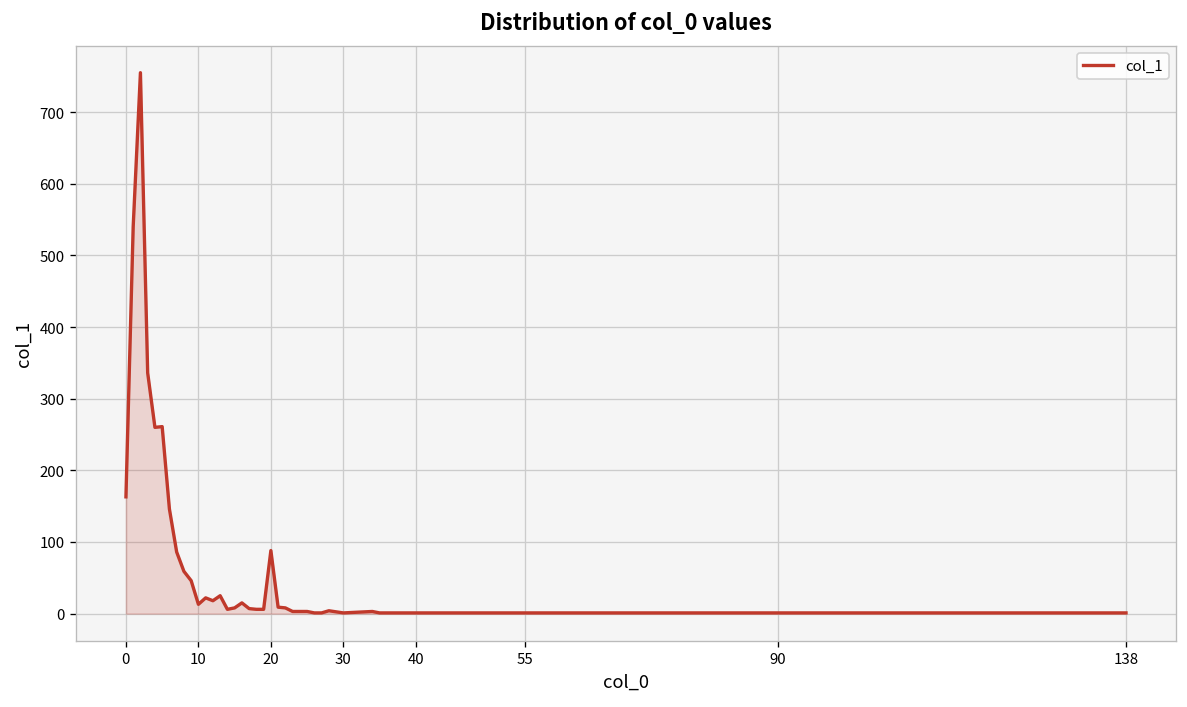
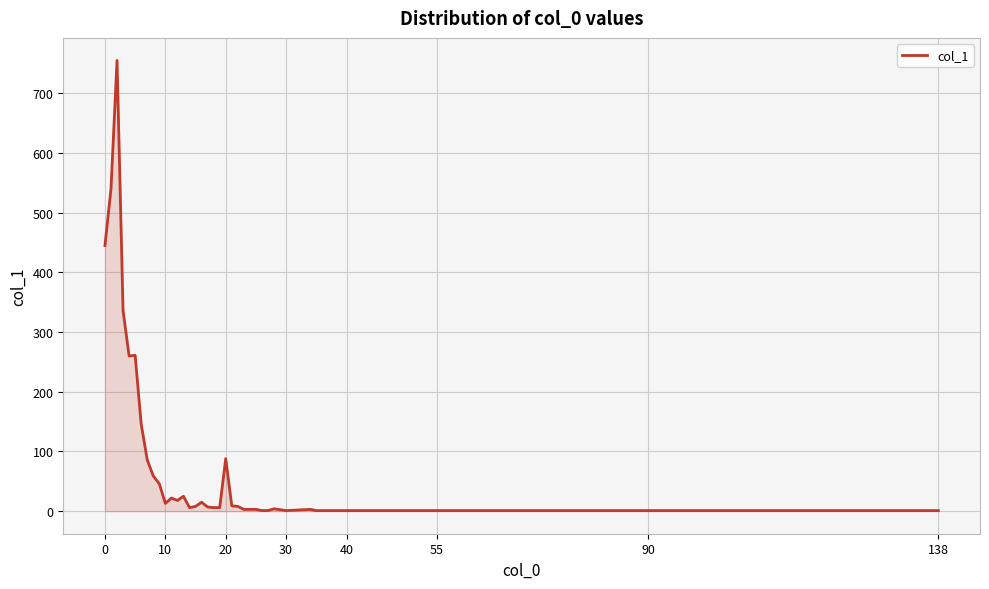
  {
-   "0": 160,
+   "0": 450,
    "10": 10,
    "20": 90,
    "30": 0,
    "40": 0,
    "55": 0,
    "90": 0,
    "138": 0
  }
